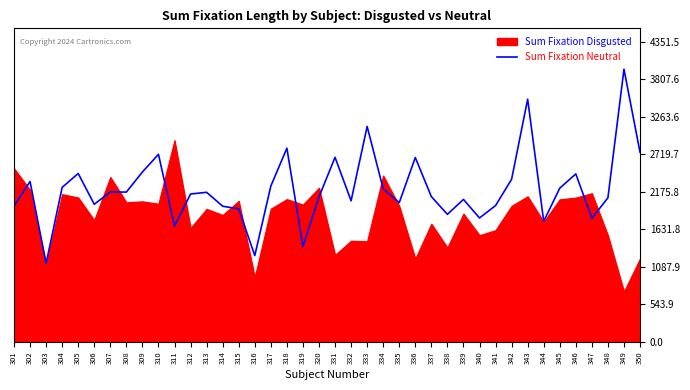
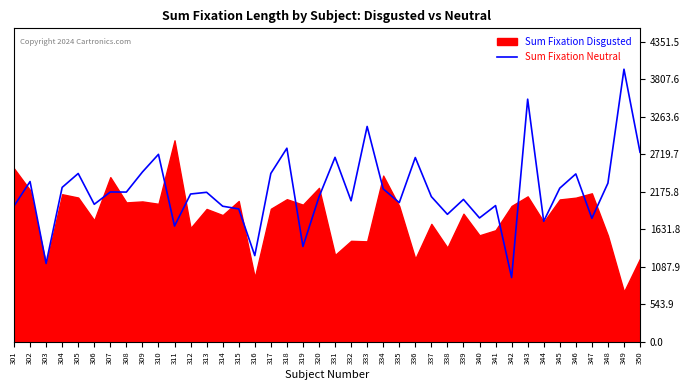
  {
    "Sum Fixation Neutral": {
      "301": 2000,
      "302": 2300,
      "304": 2200,
      "305": 2400,
      "306": 2000,
      "307": 2200,
      "308": 2200,
      "309": 2500,
      "310": 2700,
      "311": 1700,
      "312": 2100,
      "313": 2200,
      "314": 2000,
      "315": 1900,
      "316": 1300,
-     "317": 2300,
+     "317": 2400,
      "318": 2800,
      "319": 1400,
      "320": 2100,
      "331": 2700,
      "332": 2000,
      "333": 3100,
      "334": 2200,
      "335": 2000,
      "336": 2700,
      "337": 2100,
      "338": 1900,
      "339": 2100,
      "340": 1800,
      "341": 2000,
-     "342": 2400,
+     "342": 900,
      "343": 3500,
      "345": 2200,
      "346": 2400,
      "347": 1800,
-     "348": 2100,
+     "348": 2300,
      "349": 4000,
      "350": 2800
    },
    "Sum Fixation Disgusted": {
      "301": 2500,
      "302": 2200,
      "304": 2100,
      "305": 2100,
      "306": 1800,
      "307": 2400,
      "308": 2000,
      "309": 2000,
      "310": 2000,
      "311": 2900,
      "312": 1700,
      "313": 1900,
      "314": 1800,
      "315": 2000,
      "316": 900,
      "317": 1900,
      "318": 2100,
      "319": 2000,
      "320": 2200,
      "331": 1300,
      "332": 1500,
      "333": 1500,
      "334": 2400,
      "335": 2000,
      "336": 1200,
      "337": 1700,
      "338": 1400,
      "339": 1900,
      "340": 1500,
      "341": 1600,
      "342": 2000,
      "343": 2100,
      "345": 2100,
      "346": 2100,
      "347": 2200,
      "348": 1500,
      "349": 700,
      "350": 1200
    }
  }
